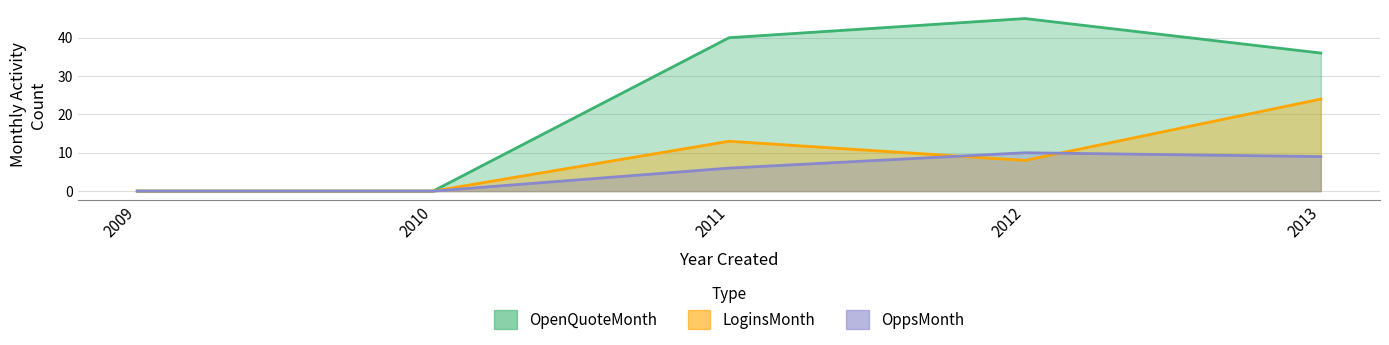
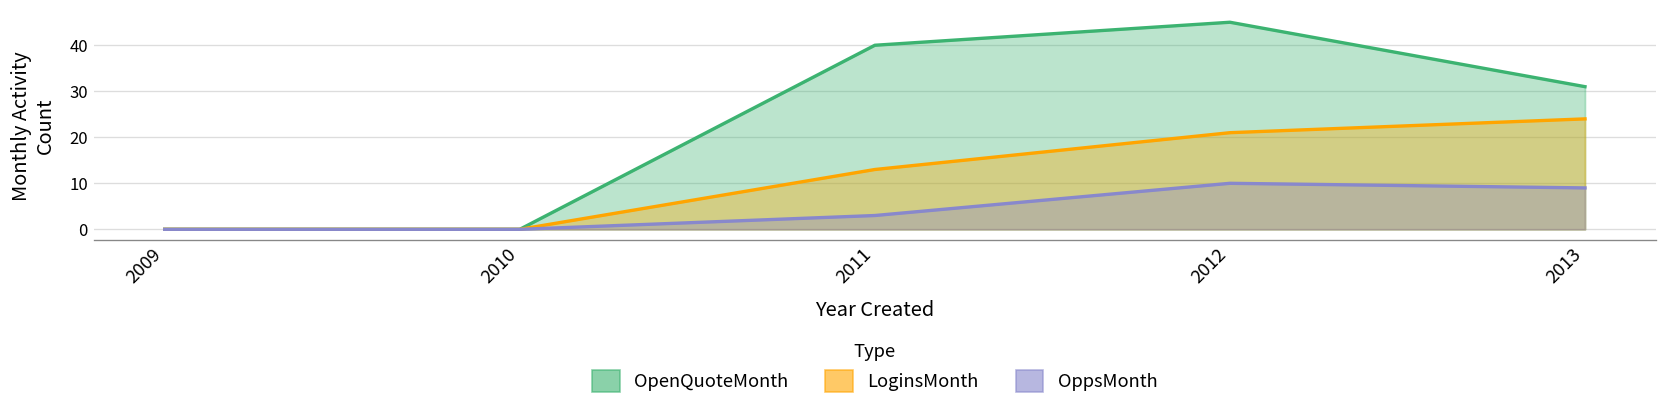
  {
    "OpenQuoteMonth": {
      "2011": 40,
      "2012": 45,
-     "2013": 36
+     "2013": 31
    },
    "LoginsMonth": {
      "2011": 13,
-     "2012": 8,
+     "2012": 21,
      "2013": 24
    },
    "OppsMonth": {
-     "2011": 6,
+     "2011": 3,
      "2012": 10,
      "2013": 9
    }
  }
